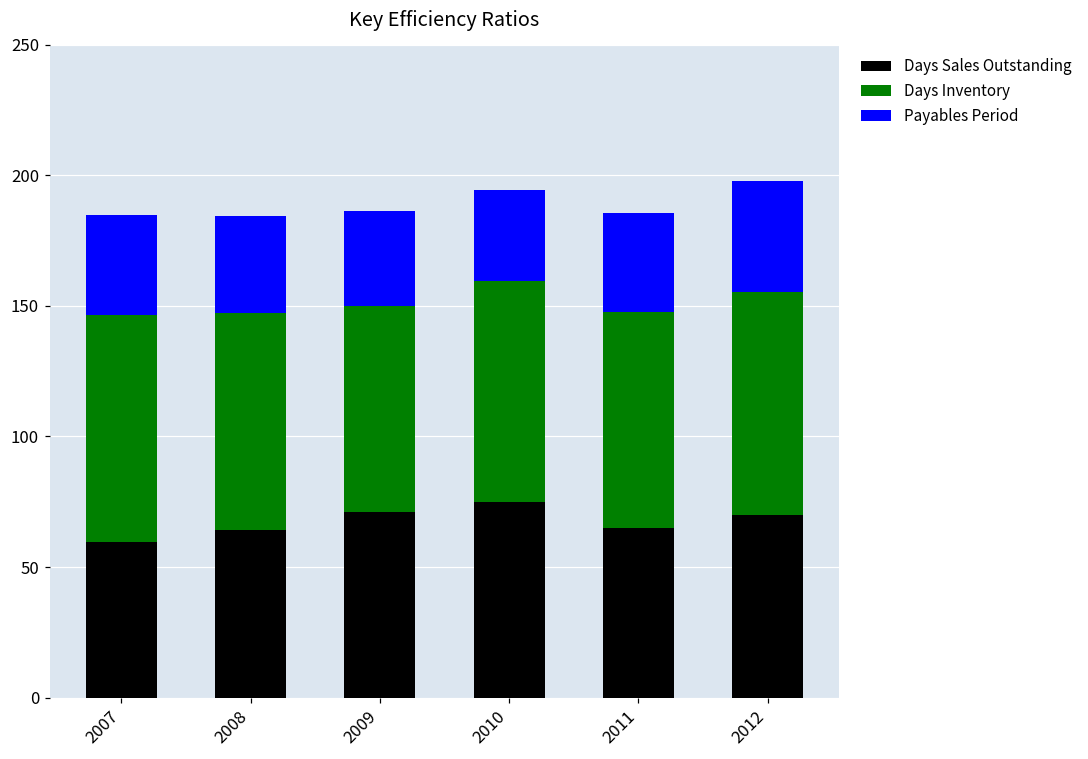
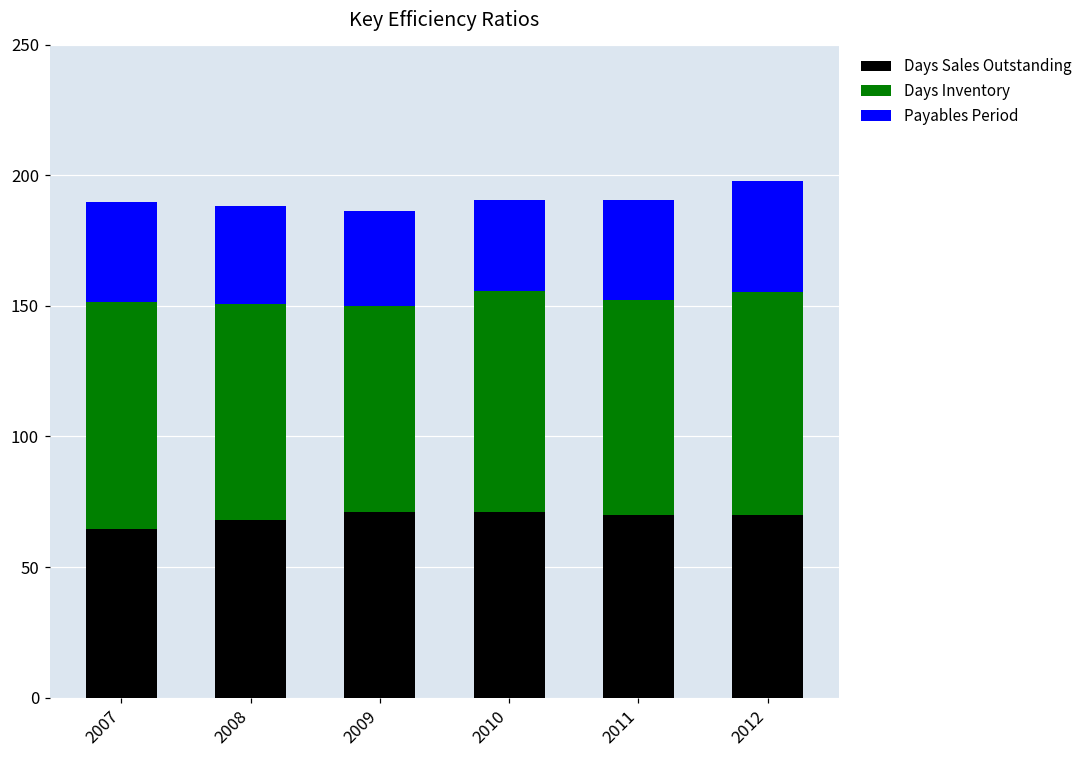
  {
    "Days Sales Outstanding": {
-     "2007": 60,
-     "2008": 64,
+     "2007": 65,
+     "2008": 68,
      "2009": 71,
-     "2010": 75,
-     "2011": 65,
+     "2010": 71,
+     "2011": 70,
      "2012": 70
    },
    "Days Inventory": {
      "2007": 87,
      "2008": 83,
      "2009": 79,
      "2010": 84,
      "2011": 83,
      "2012": 85
    },
    "Payables Period": {
      "2007": 38,
      "2008": 37,
      "2009": 36,
      "2010": 35,
      "2011": 38,
      "2012": 42
    }
  }
